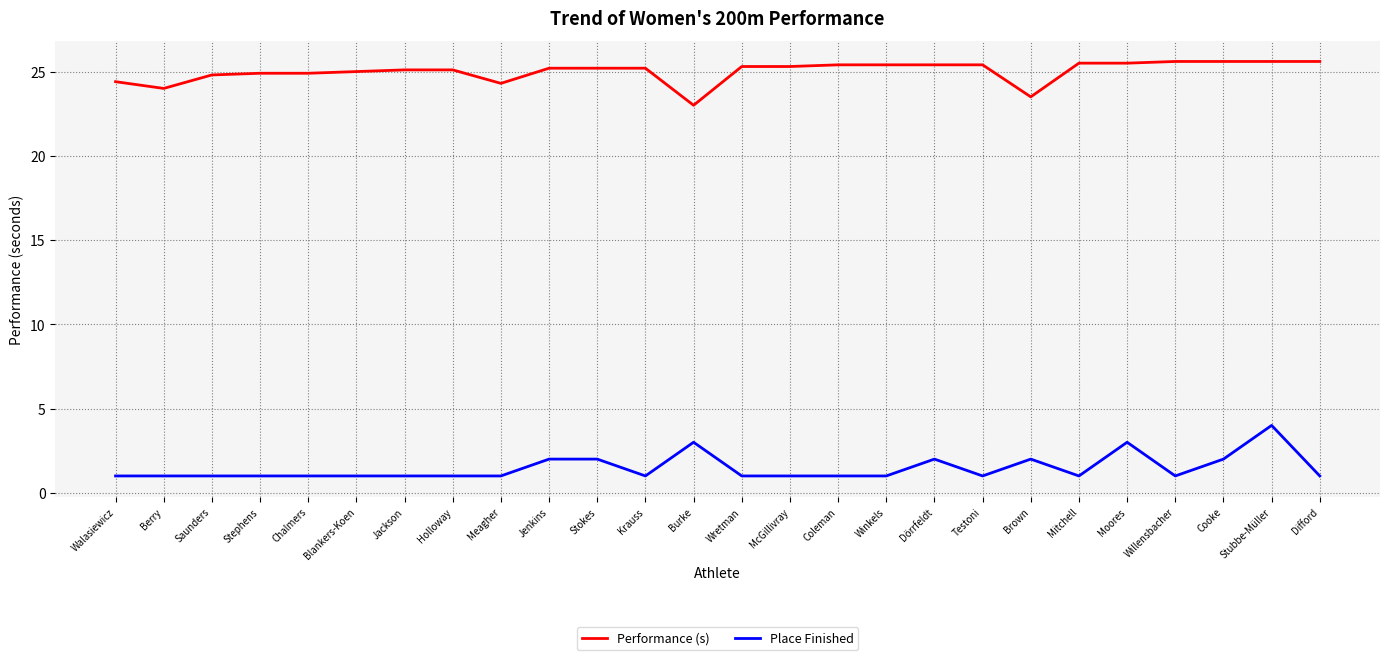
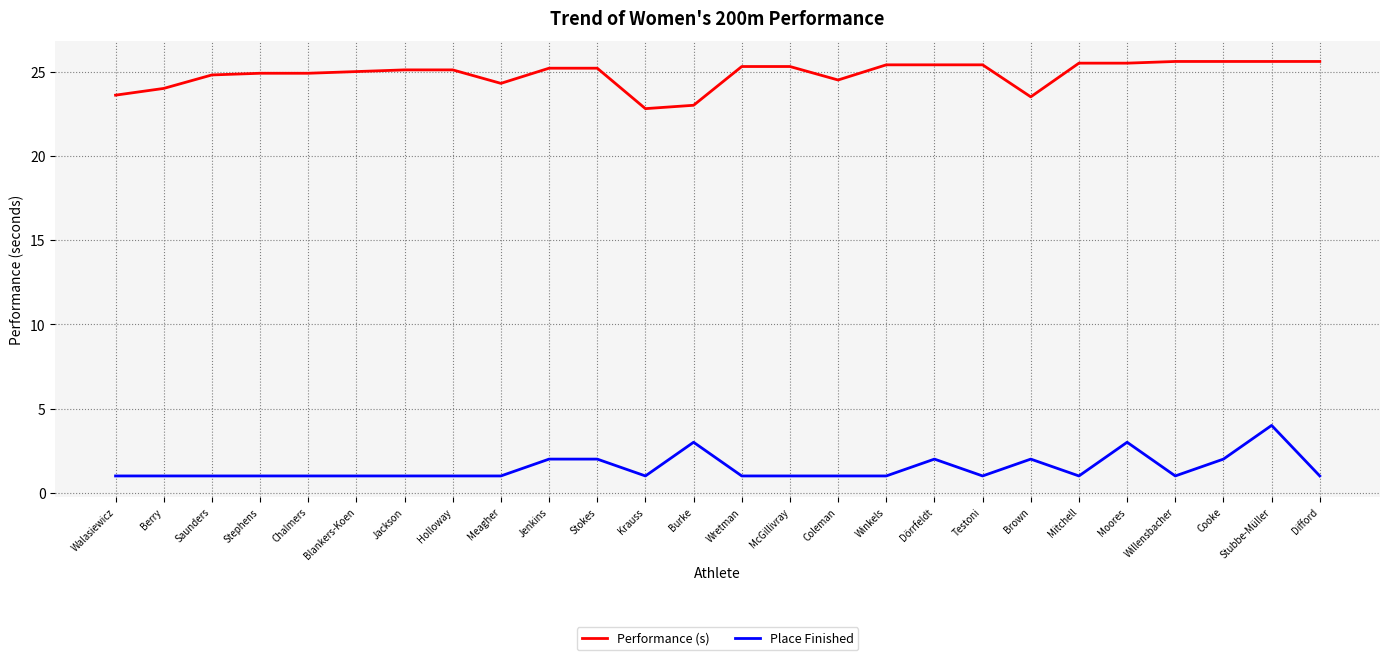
  {
    "Performance (s)": {
-     "Walasiewicz": 24.4,
+     "Walasiewicz": 23.6,
      "Berry": 24.0,
      "Saunders": 24.8,
      "Stephens": 24.9,
      "Chalmers": 24.9,
      "Blankers-Koen": 25.0,
      "Jackson": 25.1,
      "Holloway": 25.1,
      "Meagher": 24.3,
      "Jenkins": 25.2,
      "Stokes": 25.2,
-     "Krauss": 25.2,
+     "Krauss": 22.8,
      "Burke": 23.0,
      "Wretman": 25.3,
      "McGillivray": 25.3,
-     "Coleman": 25.4,
+     "Coleman": 24.5,
      "Winkels": 25.4,
      "Dörrfeldt": 25.4,
      "Testoni": 25.4,
      "Brown": 23.5,
      "Mitchell": 25.5,
      "Moores": 25.5,
      "Willensbacher": 25.6,
      "Cooke": 25.6,
      "Stubbe-Müller": 25.6,
      "Difford": 25.6
    },
    "Place Finished": {
      "Walasiewicz": 1.0,
      "Berry": 1.0,
      "Saunders": 1.0,
      "Stephens": 1.0,
      "Chalmers": 1.0,
      "Blankers-Koen": 1.0,
      "Jackson": 1.0,
      "Holloway": 1.0,
      "Meagher": 1.0,
      "Jenkins": 2.0,
      "Stokes": 2.0,
      "Krauss": 1.0,
      "Burke": 3.0,
      "Wretman": 1.0,
      "McGillivray": 1.0,
      "Coleman": 1.0,
      "Winkels": 1.0,
      "Dörrfeldt": 2.0,
      "Testoni": 1.0,
      "Brown": 2.0,
      "Mitchell": 1.0,
      "Moores": 3.0,
      "Willensbacher": 1.0,
      "Cooke": 2.0,
      "Stubbe-Müller": 4.0,
      "Difford": 1.0
    }
  }
